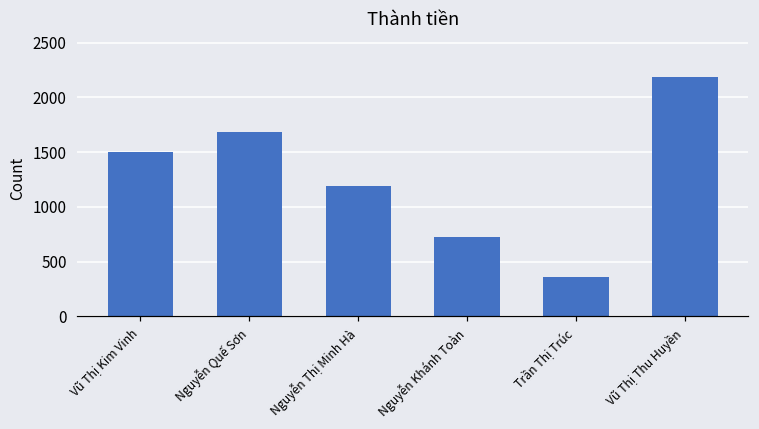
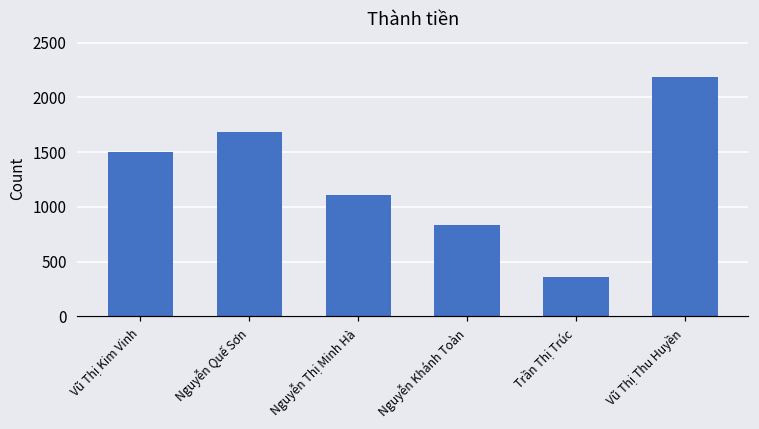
  {
    "Vũ Thị Kim Vinh": 1500,
    "Nguyễn Quế Sơn": 1700,
-   "Nguyễn Thị Minh Hà": 1200,
-   "Nguyễn Khánh Toàn": 700,
+   "Nguyễn Thị Minh Hà": 1100,
+   "Nguyễn Khánh Toàn": 800,
    "Trần Thị Trúc": 400,
    "Vũ Thị Thu Huyền": 2200
  }
